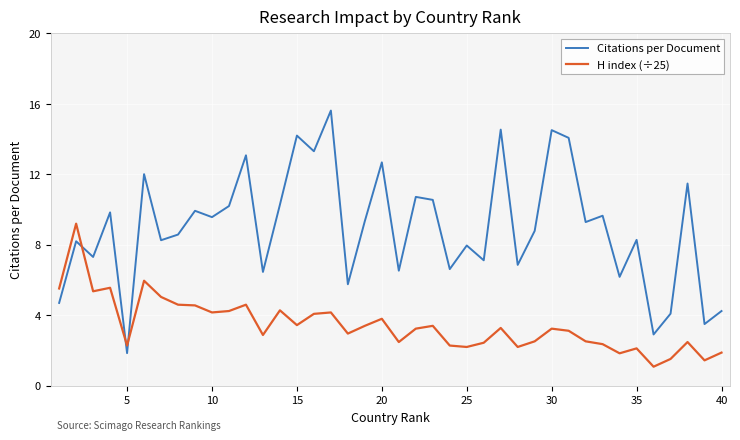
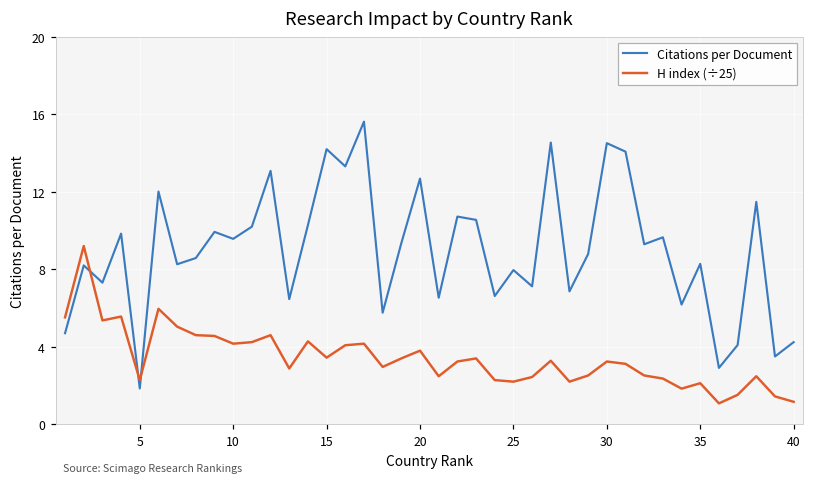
  {
    "Citations per Document": {
      "5": 1.9,
      "10": 9.6,
      "15": 14.2,
      "20": 12.7,
      "25": 8.0,
      "30": 14.5,
      "35": 8.3,
      "40": 4.2
    },
    "H index (÷25)": {
      "5": 2.3,
      "10": 4.2,
      "15": 3.4,
      "20": 3.8,
      "25": 2.2,
      "30": 3.2,
      "35": 2.1,
-     "40": 1.9
+     "40": 1.2
    }
  }
